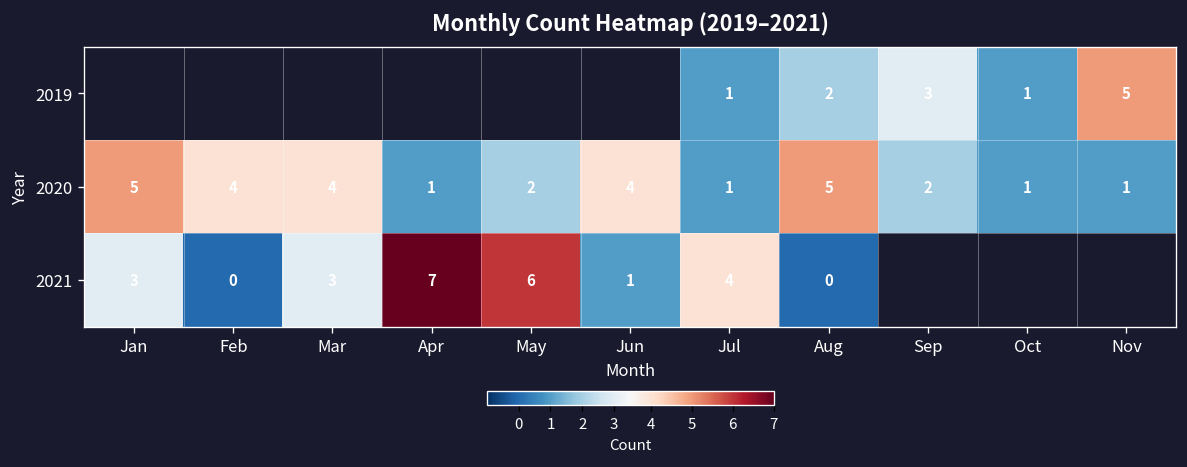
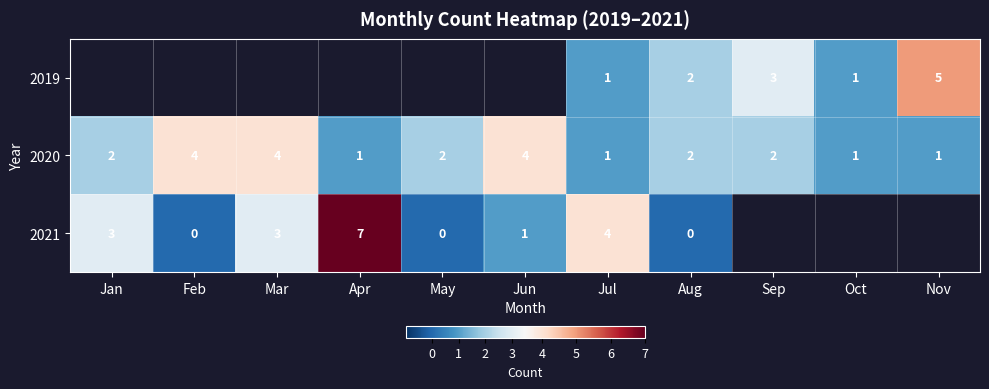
  {
    "2019": {
      "Jul": 1,
      "Aug": 2,
      "Oct": 1,
      "Nov": 5
    },
    "2020": {
-     "Jan": 5,
+     "Jan": 2,
      "Apr": 1,
      "May": 2,
      "Jul": 1,
-     "Aug": 5,
+     "Aug": 2,
      "Sep": 2,
      "Oct": 1,
      "Nov": 1
    },
    "2021": {
      "Feb": 0,
      "Apr": 7,
-     "May": 6,
+     "May": 0,
      "Jun": 1,
      "Aug": 0
    }
  }
